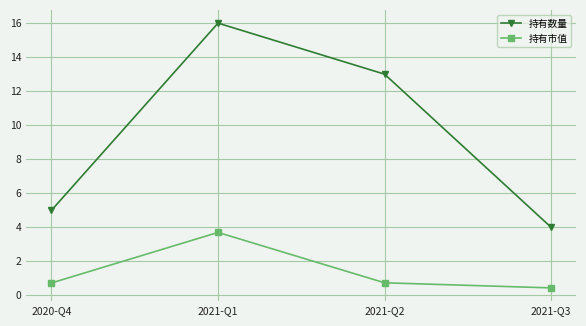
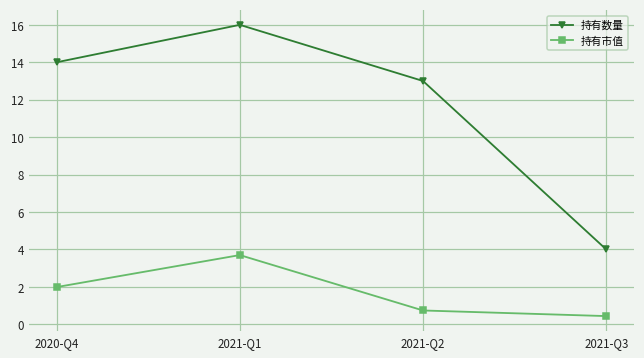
  {
    "持有数量": {
-     "2020-Q4": 5,
+     "2020-Q4": 14,
      "2021-Q1": 16,
      "2021-Q2": 13,
      "2021-Q3": 4
    },
    "持有市值": {
-     "2020-Q4": 0.7,
+     "2020-Q4": 2.0,
      "2021-Q1": 3.7,
      "2021-Q2": 0.7,
      "2021-Q3": 0.4
    }
  }
